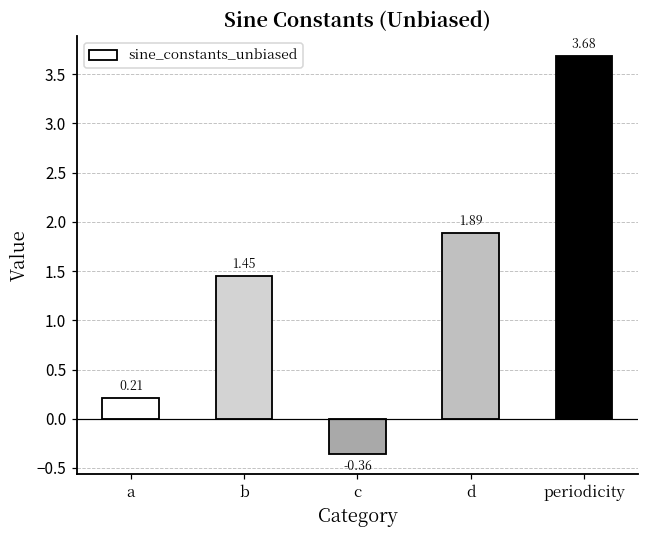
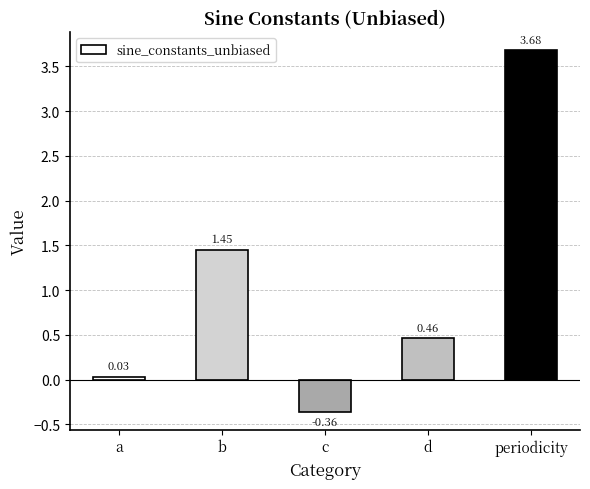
  {
-   "a": 0.21,
+   "a": 0.03,
    "b": 1.45,
    "c": -0.36,
-   "d": 1.89,
+   "d": 0.46,
    "periodicity": 3.68
  }
